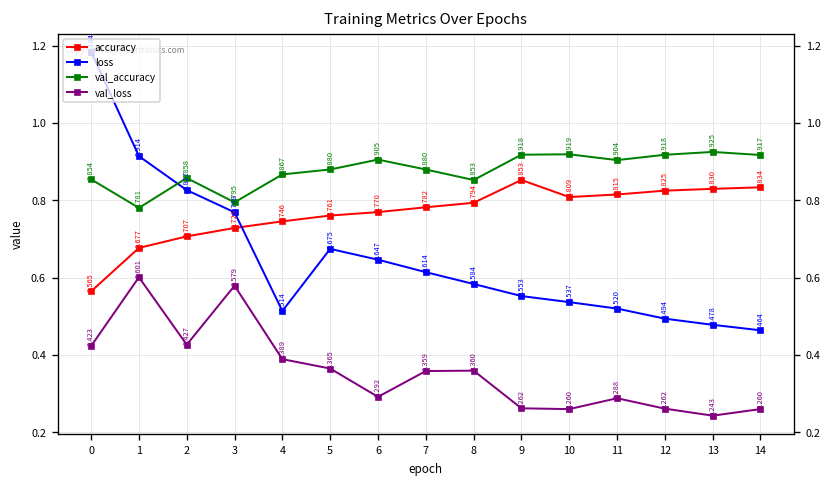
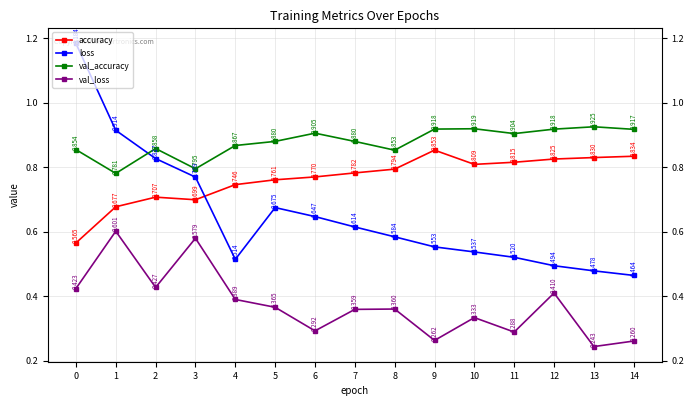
  {
    "accuracy": {
      "0": 0.565,
      "1": 0.677,
      "2": 0.707,
-     "3": 0.729,
+     "3": 0.699,
      "4": 0.746,
      "5": 0.761,
      "6": 0.770,
      "7": 0.782,
      "8": 0.794,
      "9": 0.853,
      "10": 0.809,
      "11": 0.815,
      "12": 0.825,
      "13": 0.830,
      "14": 0.834
    },
    "loss": {
      "1": 0.914,
      "4": 0.514,
      "5": 0.675,
      "6": 0.647,
      "7": 0.614,
      "8": 0.584,
      "9": 0.553,
      "10": 0.537,
      "11": 0.520,
      "12": 0.494,
      "13": 0.478,
      "14": 0.464
    },
    "val_accuracy": {
      "0": 0.854,
      "1": 0.781,
      "4": 0.867,
      "5": 0.880,
      "6": 0.905,
      "7": 0.880,
      "8": 0.853,
      "9": 0.918,
      "10": 0.919,
      "11": 0.904,
      "12": 0.918,
      "13": 0.925,
      "14": 0.917
    },
    "val_loss": {
      "0": 0.423,
      "1": 0.601,
      "2": 0.427,
      "3": 0.579,
      "4": 0.389,
      "5": 0.365,
      "6": 0.292,
      "7": 0.359,
      "8": 0.360,
      "9": 0.262,
-     "10": 0.260,
+     "10": 0.333,
      "11": 0.288,
-     "12": 0.262,
+     "12": 0.410,
      "13": 0.243,
      "14": 0.260
    }
  }
